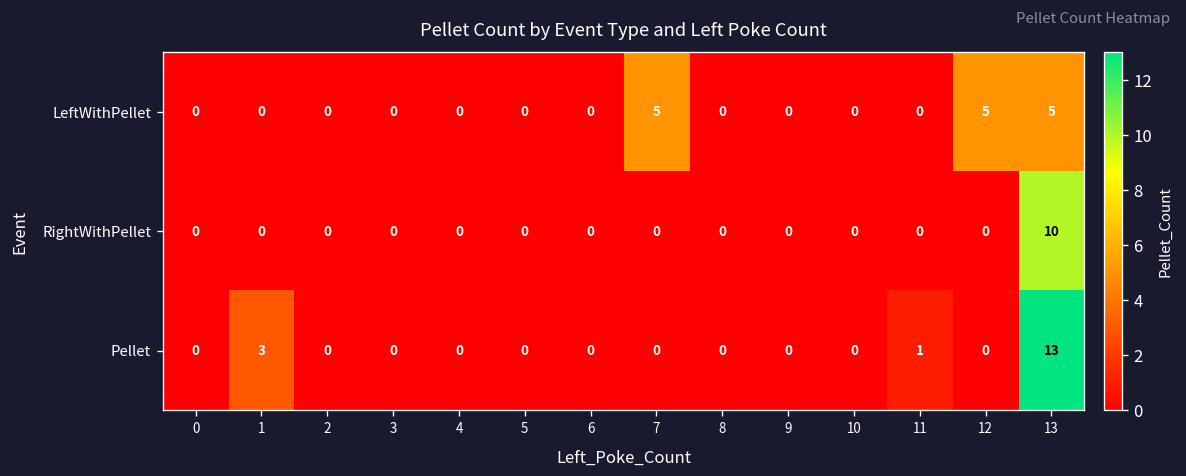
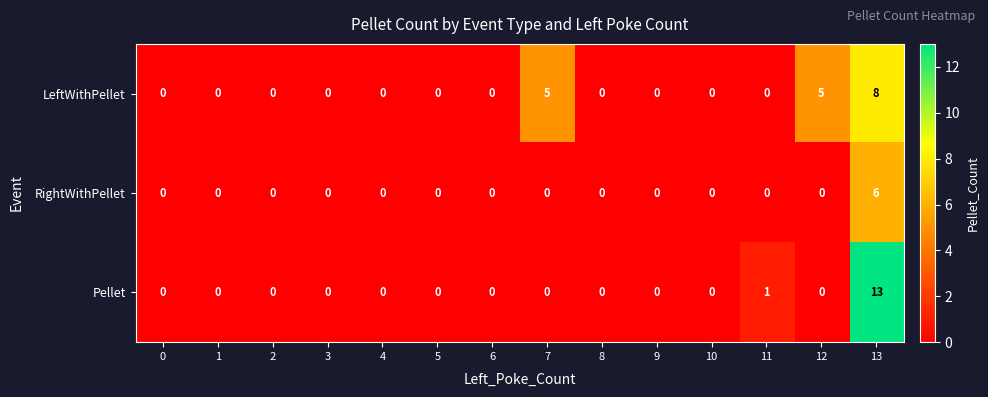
  {
    "LeftWithPellet": {
      "0": 0,
      "1": 0,
      "2": 0,
      "3": 0,
      "4": 0,
      "5": 0,
      "6": 0,
      "7": 5,
      "8": 0,
      "9": 0,
      "10": 0,
      "11": 0,
      "12": 5,
-     "13": 5
+     "13": 8
    },
    "RightWithPellet": {
      "0": 0,
      "1": 0,
      "2": 0,
      "3": 0,
      "4": 0,
      "5": 0,
      "6": 0,
      "7": 0,
      "8": 0,
      "9": 0,
      "10": 0,
      "11": 0,
      "12": 0,
-     "13": 10
+     "13": 6
    },
    "Pellet": {
      "0": 0,
-     "1": 3,
+     "1": 0,
      "2": 0,
      "3": 0,
      "4": 0,
      "5": 0,
      "6": 0,
      "7": 0,
      "8": 0,
      "9": 0,
      "10": 0,
      "11": 1,
      "12": 0,
      "13": 13
    }
  }
